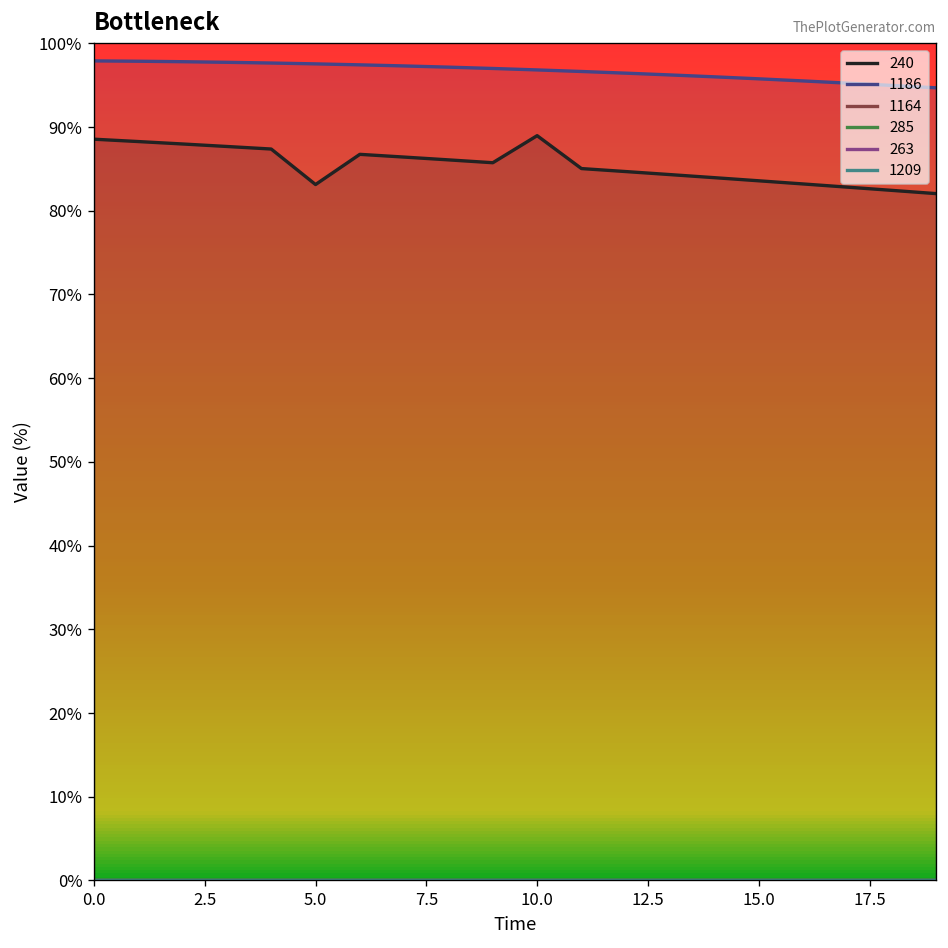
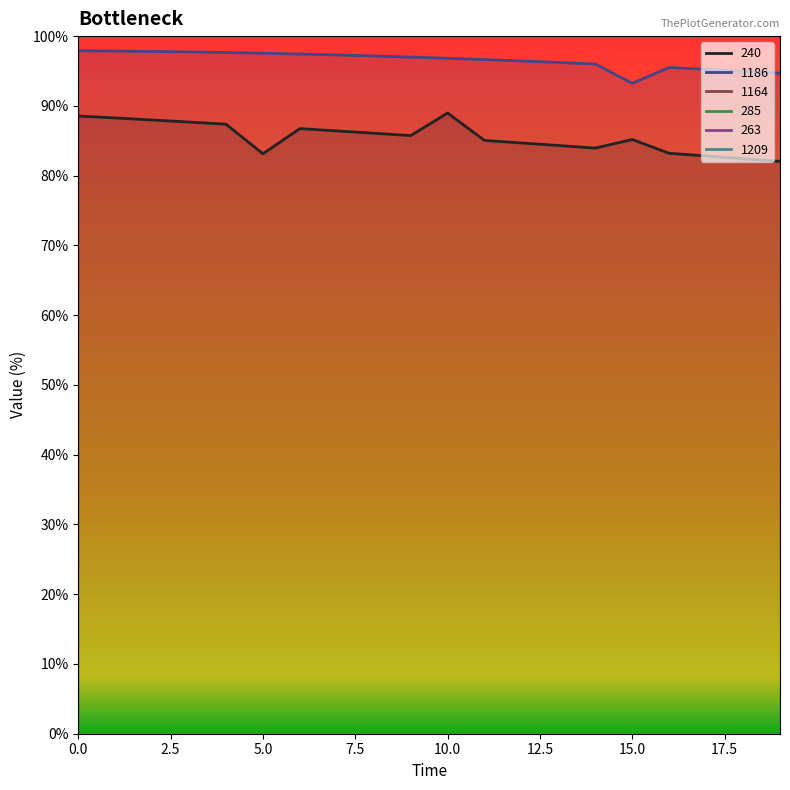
  {
    "240": {
      "0.0": "89%",
      "5.0": "83%",
      "10.0": "89%",
-     "15.0": "84%"
+     "15.0": "85%"
    },
    "1186": {
      "0.0": "98%",
      "5.0": "98%",
      "10.0": "97%",
-     "15.0": "96%"
+     "15.0": "93%"
    },
    "1209": {
      "0.0": "0%",
      "5.0": "0%",
      "10.0": "0%",
      "15.0": "0%"
    }
  }
